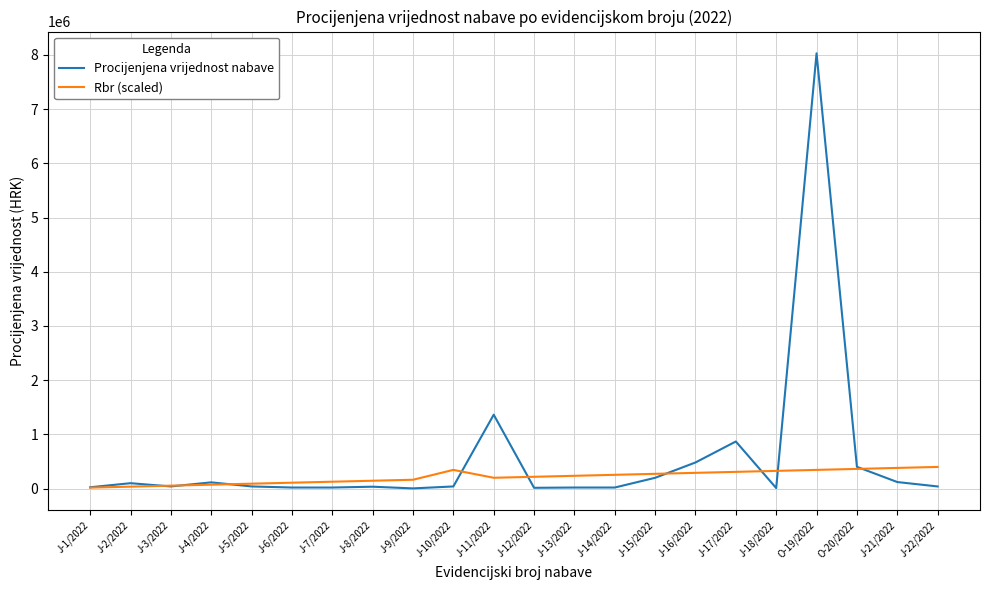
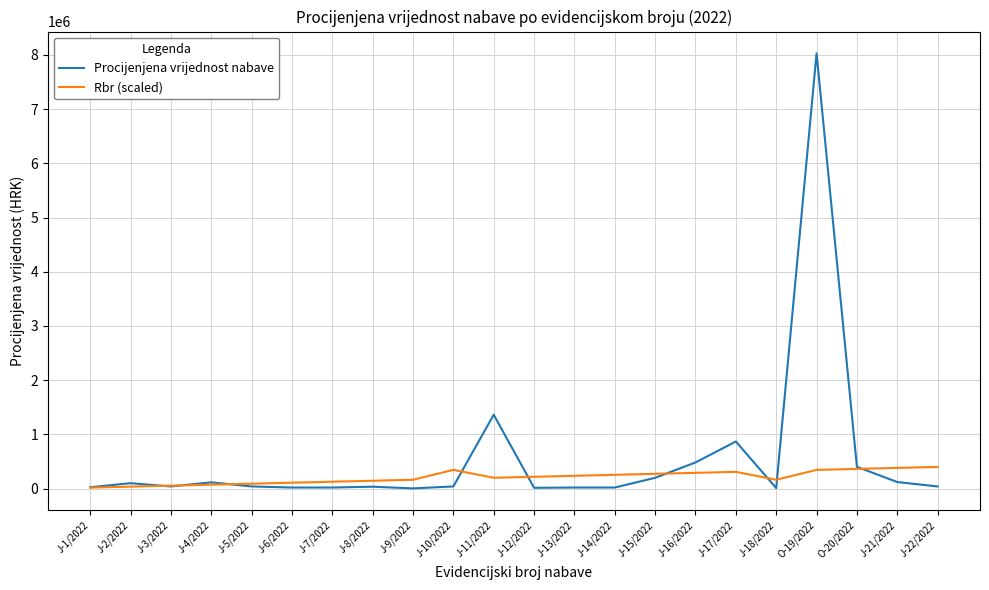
  {
    "Procijenjena vrijednost nabave": {
      "J-2/2022": 100000,
      "J-5/2022": 0,
      "J-6/2022": 0,
      "J-7/2022": 0,
      "J-8/2022": 0,
      "J-9/2022": 0,
      "J-10/2022": 0,
      "J-11/2022": 1400000,
      "J-12/2022": 0,
      "J-13/2022": 0,
      "J-14/2022": 0,
      "J-15/2022": 200000,
      "J-16/2022": 500000,
      "J-17/2022": 900000,
      "J-18/2022": 0,
      "O-19/2022": 8000000,
      "J-21/2022": 100000,
      "J-22/2022": 0
    },
    "Rbr (scaled)": {
      "J-2/2022": 0,
      "J-5/2022": 100000,
      "J-6/2022": 100000,
      "J-7/2022": 100000,
      "J-8/2022": 100000,
      "J-9/2022": 200000,
      "J-10/2022": 300000,
      "J-11/2022": 200000,
      "J-12/2022": 200000,
      "J-13/2022": 200000,
      "J-14/2022": 300000,
      "J-15/2022": 300000,
      "J-16/2022": 300000,
      "J-17/2022": 300000,
-     "J-18/2022": 300000,
+     "J-18/2022": 200000,
      "O-19/2022": 300000,
      "J-21/2022": 400000,
      "J-22/2022": 400000
    }
  }
